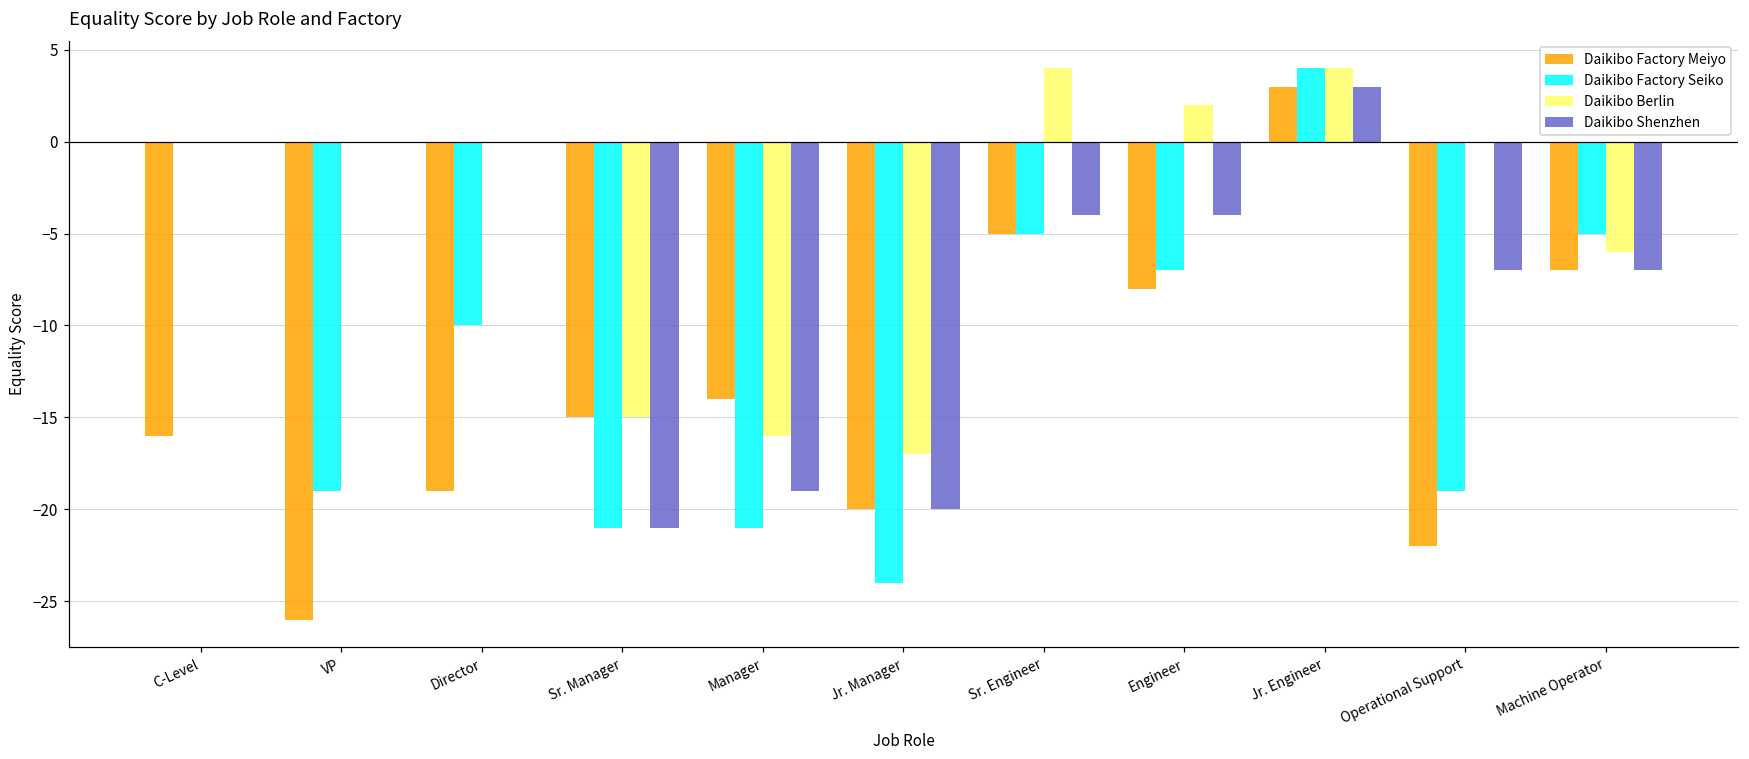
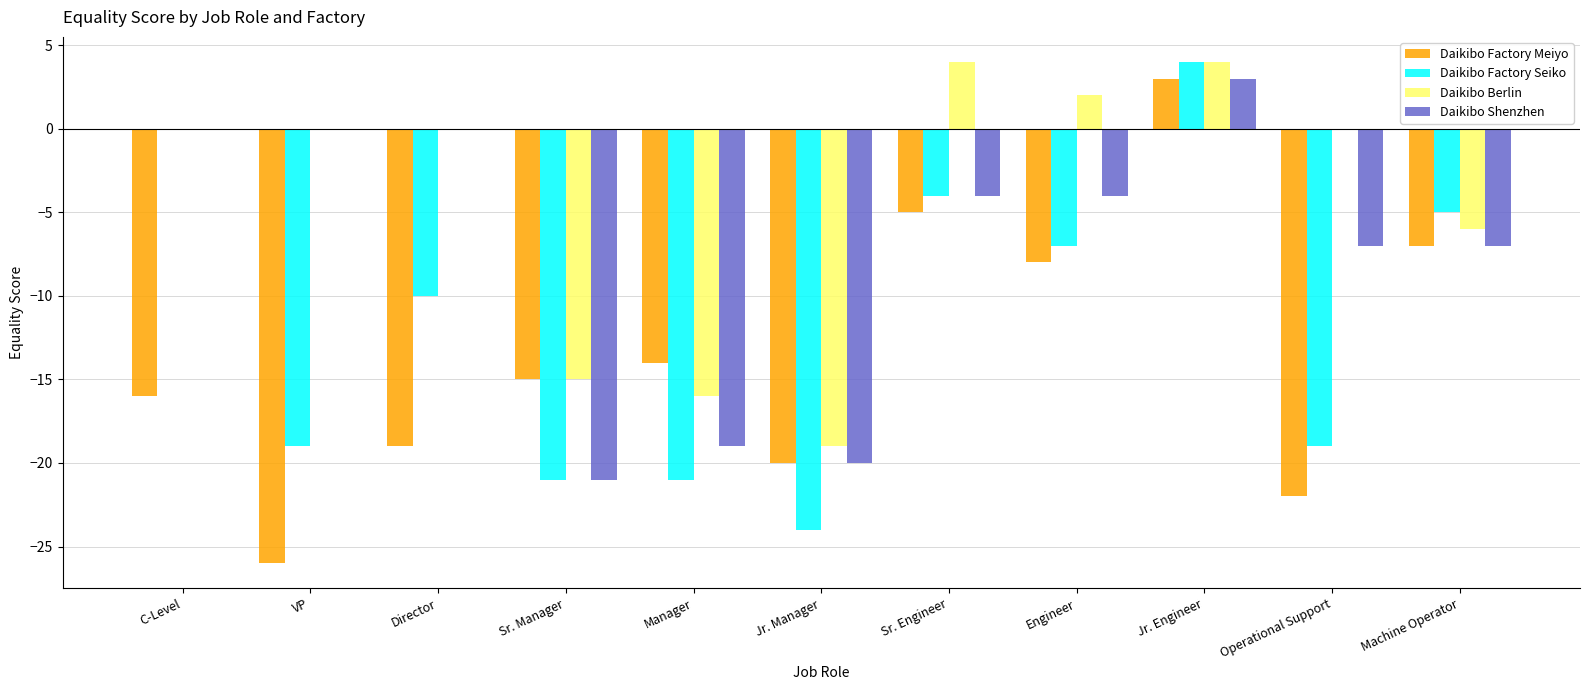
  {
    "Daikibo Factory Meiyo": {
      "C-Level": -16,
      "VP": -26,
      "Director": -19,
      "Sr. Manager": -15,
      "Manager": -14,
      "Jr. Manager": -20,
      "Sr. Engineer": -5,
      "Engineer": -8,
      "Jr. Engineer": 3,
      "Operational Support": -22,
      "Machine Operator": -7
    },
    "Daikibo Factory Seiko": {
      "C-Level": 0,
      "VP": -19,
      "Director": -10,
      "Sr. Manager": -21,
      "Manager": -21,
      "Jr. Manager": -24,
-     "Sr. Engineer": -5,
+     "Sr. Engineer": -4,
      "Engineer": -7,
      "Jr. Engineer": 4,
      "Operational Support": -19,
      "Machine Operator": -5
    },
    "Daikibo Berlin": {
      "C-Level": 0,
      "VP": 0,
      "Director": 0,
      "Sr. Manager": -15,
      "Manager": -16,
-     "Jr. Manager": -17,
+     "Jr. Manager": -19,
      "Sr. Engineer": 4,
      "Engineer": 2,
      "Jr. Engineer": 4,
      "Operational Support": 0,
      "Machine Operator": -6
    },
    "Daikibo Shenzhen": {
      "C-Level": 0,
      "VP": 0,
      "Director": 0,
      "Sr. Manager": -21,
      "Manager": -19,
      "Jr. Manager": -20,
      "Sr. Engineer": -4,
      "Engineer": -4,
      "Jr. Engineer": 3,
      "Operational Support": -7,
      "Machine Operator": -7
    }
  }
